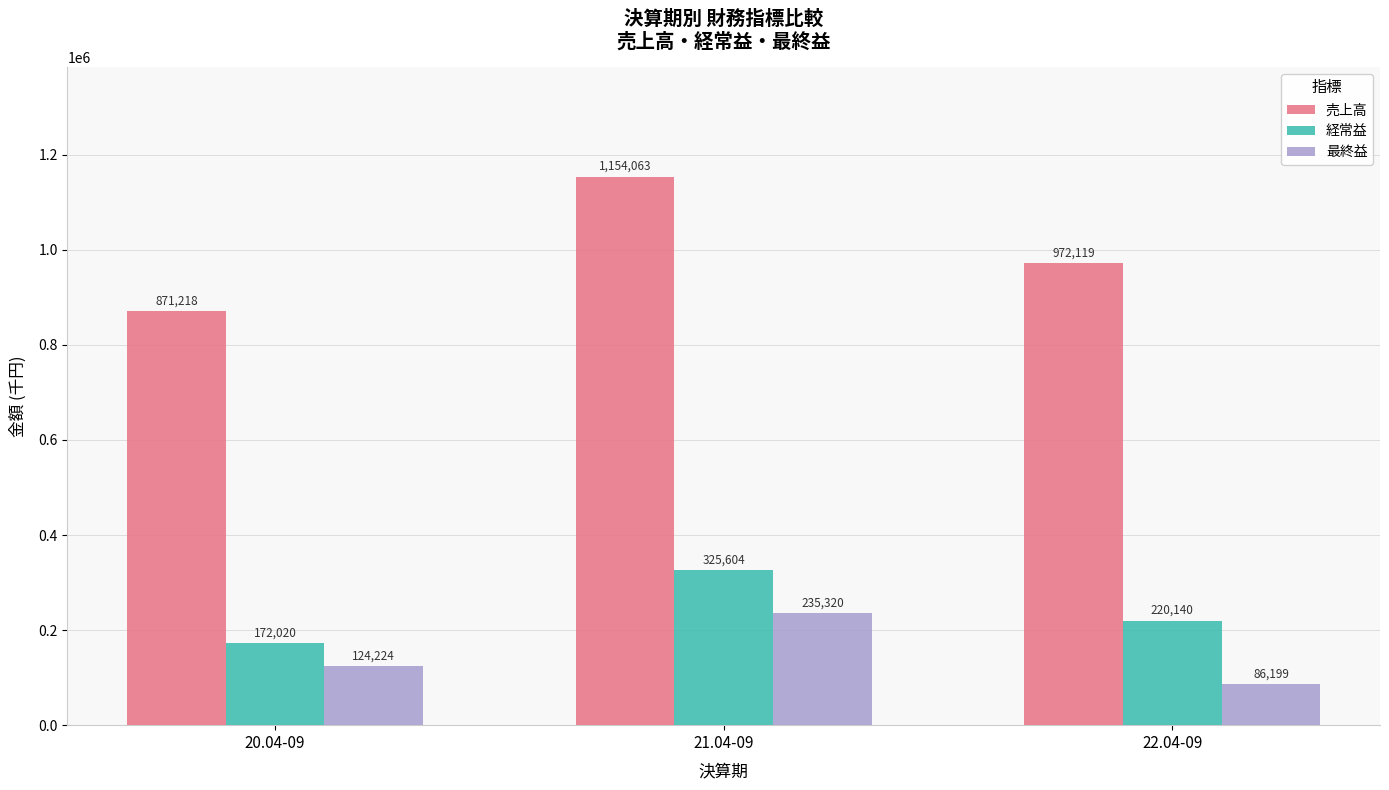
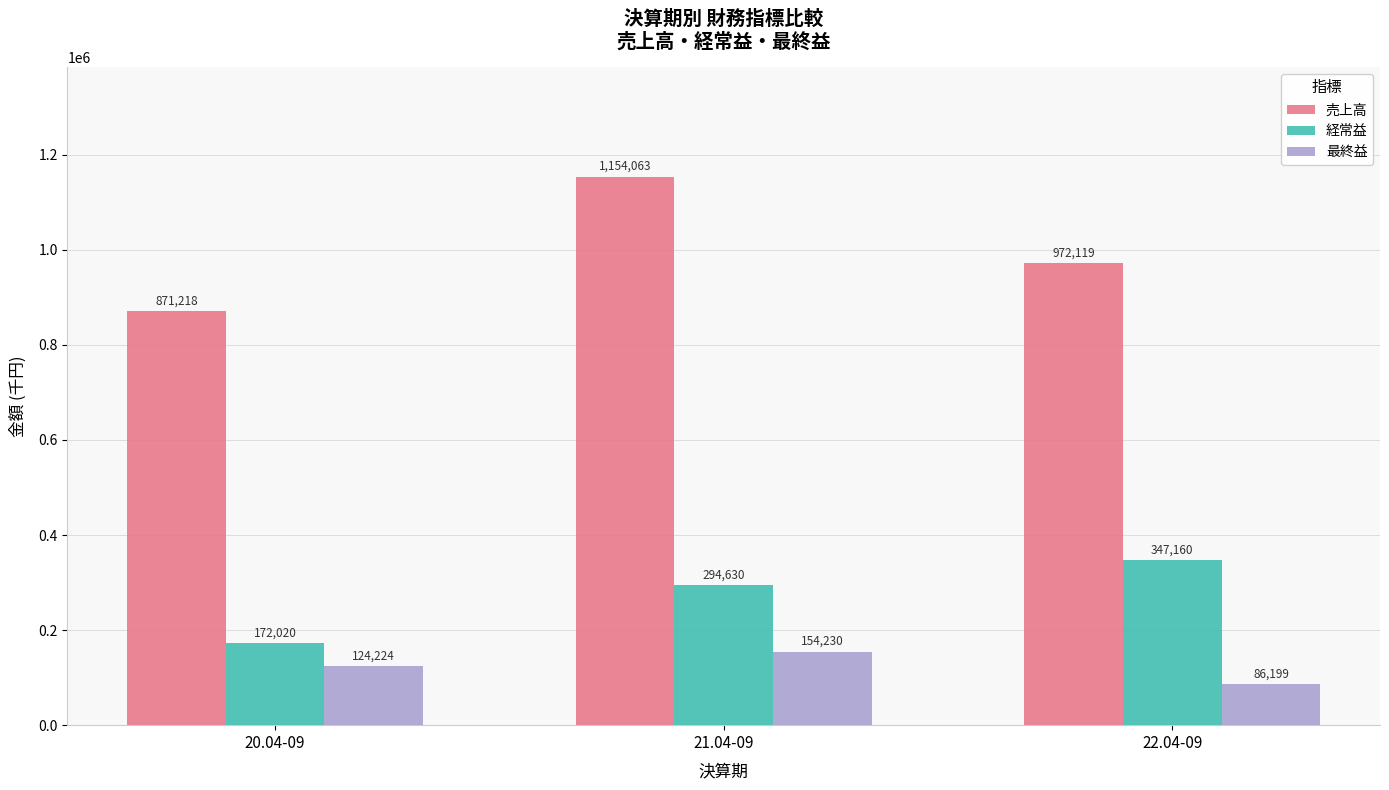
  {
    "売上高": {
      "20.04-09": "871,218",
      "21.04-09": "1,154,063",
      "22.04-09": "972,119"
    },
    "経常益": {
      "20.04-09": "172,020",
-     "21.04-09": "325,604",
-     "22.04-09": "220,140"
+     "21.04-09": "294,630",
+     "22.04-09": "347,160"
    },
    "最終益": {
      "20.04-09": "124,224",
-     "21.04-09": "235,320",
+     "21.04-09": "154,230",
      "22.04-09": "86,199"
    }
  }
